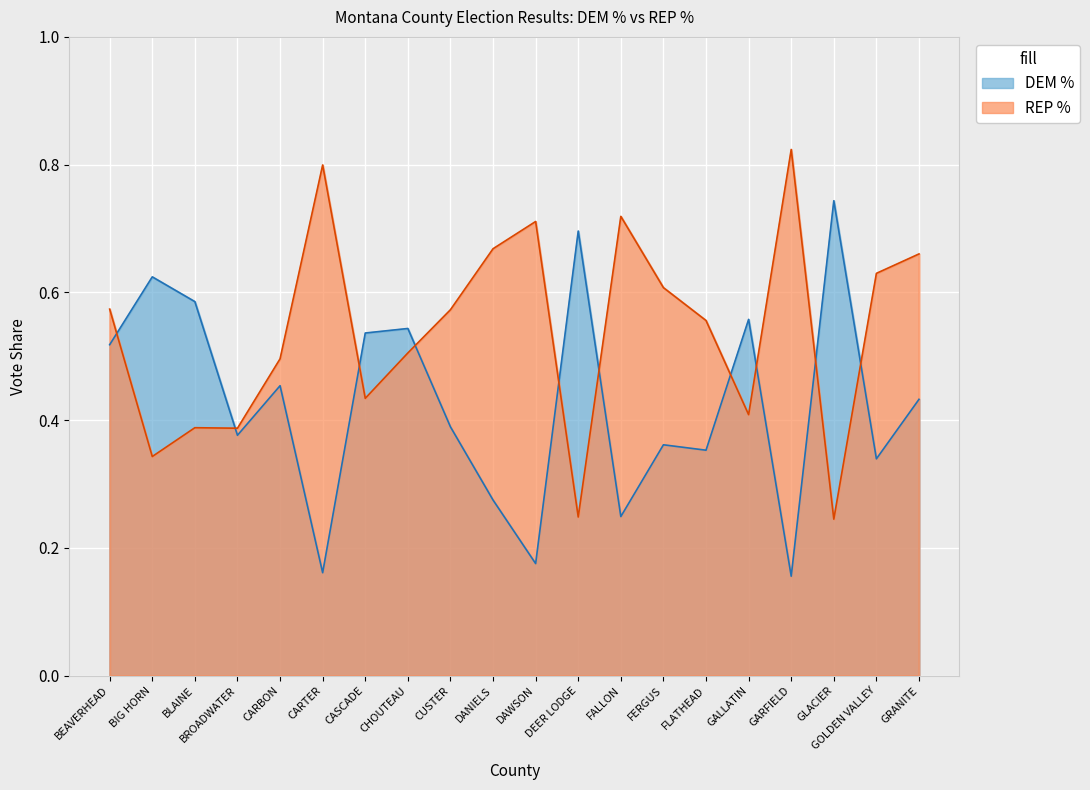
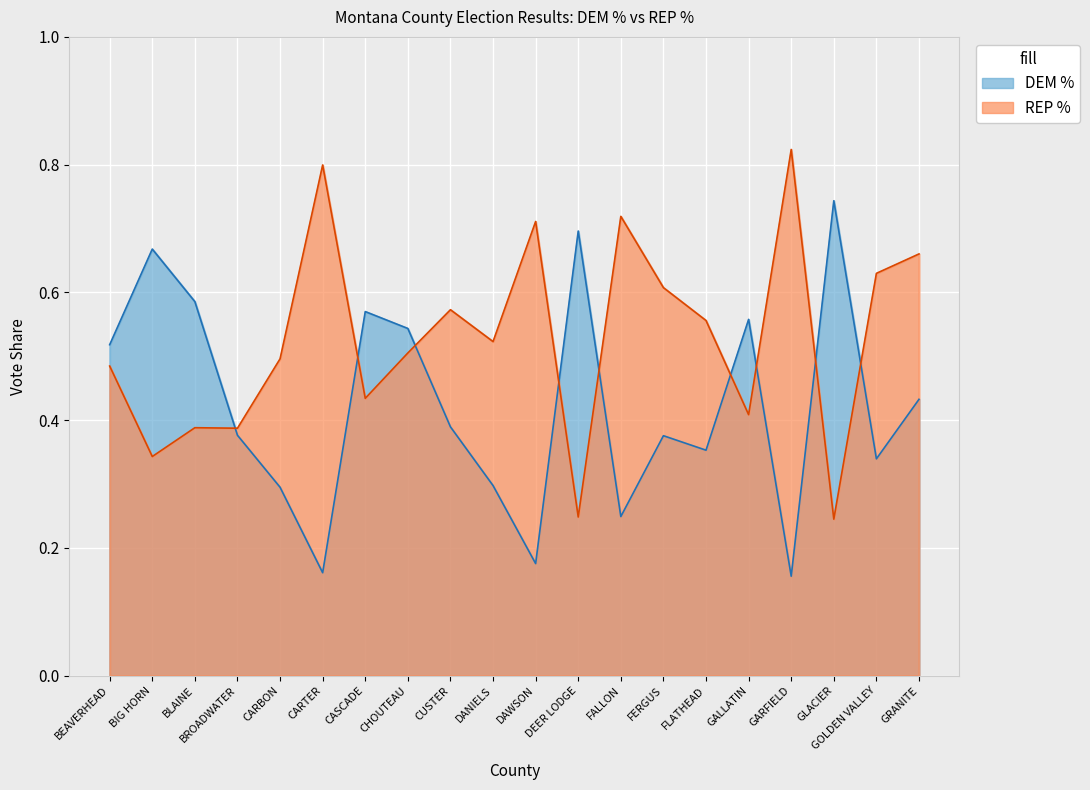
  {
    "DEM %": {
      "BEAVERHEAD": 0.52,
-     "BIG HORN": 0.62,
+     "BIG HORN": 0.67,
      "BLAINE": 0.59,
      "BROADWATER": 0.38,
-     "CARBON": 0.45,
+     "CARBON": 0.29,
      "CARTER": 0.16,
-     "CASCADE": 0.54,
+     "CASCADE": 0.57,
      "CHOUTEAU": 0.54,
      "CUSTER": 0.39,
-     "DANIELS": 0.27,
+     "DANIELS": 0.30,
      "DAWSON": 0.18,
      "DEER LODGE": 0.70,
      "FALLON": 0.25,
-     "FERGUS": 0.36,
+     "FERGUS": 0.38,
      "FLATHEAD": 0.35,
      "GALLATIN": 0.56,
      "GARFIELD": 0.16,
      "GLACIER": 0.74,
      "GOLDEN VALLEY": 0.34,
      "GRANITE": 0.43
    },
    "REP %": {
-     "BEAVERHEAD": 0.57,
+     "BEAVERHEAD": 0.48,
      "BIG HORN": 0.34,
      "BLAINE": 0.39,
      "BROADWATER": 0.39,
      "CARBON": 0.50,
      "CARTER": 0.80,
      "CASCADE": 0.43,
      "CHOUTEAU": 0.51,
      "CUSTER": 0.57,
-     "DANIELS": 0.67,
+     "DANIELS": 0.52,
      "DAWSON": 0.71,
      "DEER LODGE": 0.25,
      "FALLON": 0.72,
      "FERGUS": 0.61,
      "FLATHEAD": 0.56,
      "GALLATIN": 0.41,
      "GARFIELD": 0.82,
      "GLACIER": 0.25,
      "GOLDEN VALLEY": 0.63,
      "GRANITE": 0.66
    }
  }
